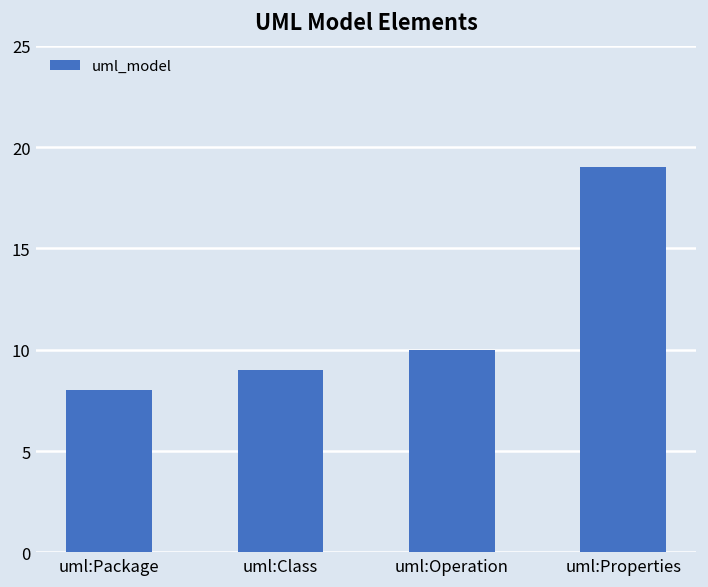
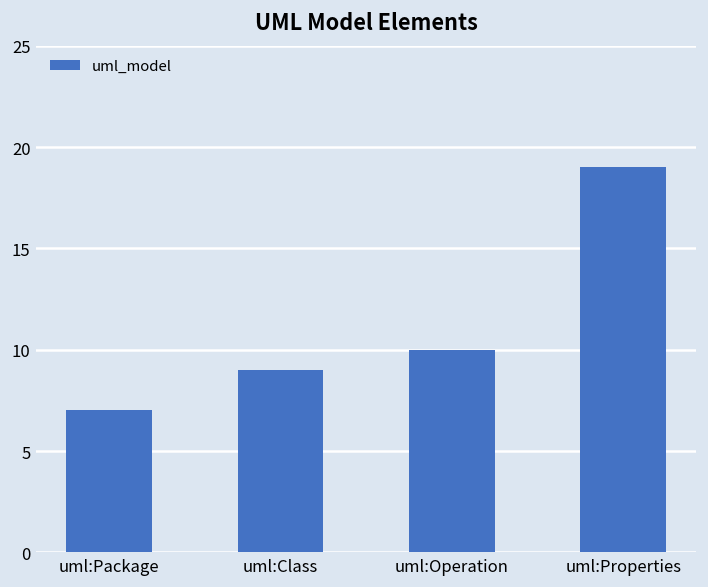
  {
-   "uml:Package": 8,
+   "uml:Package": 7,
    "uml:Class": 9,
    "uml:Operation": 10,
    "uml:Properties": 19
  }
